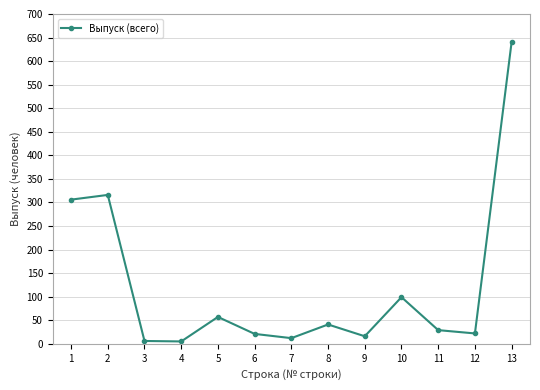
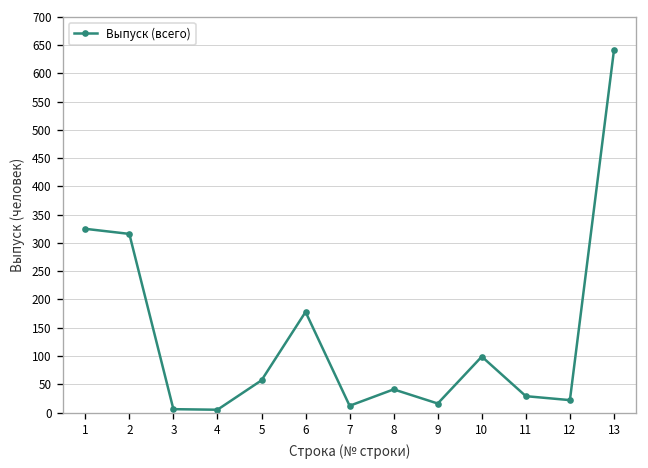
  {
-   "1": 310,
+   "1": 330,
    "2": 320,
    "3": 10,
    "4": 10,
    "5": 60,
-   "6": 20,
+   "6": 180,
    "7": 10,
    "8": 40,
    "9": 20,
    "10": 100,
    "11": 30,
    "12": 20,
    "13": 640
  }
